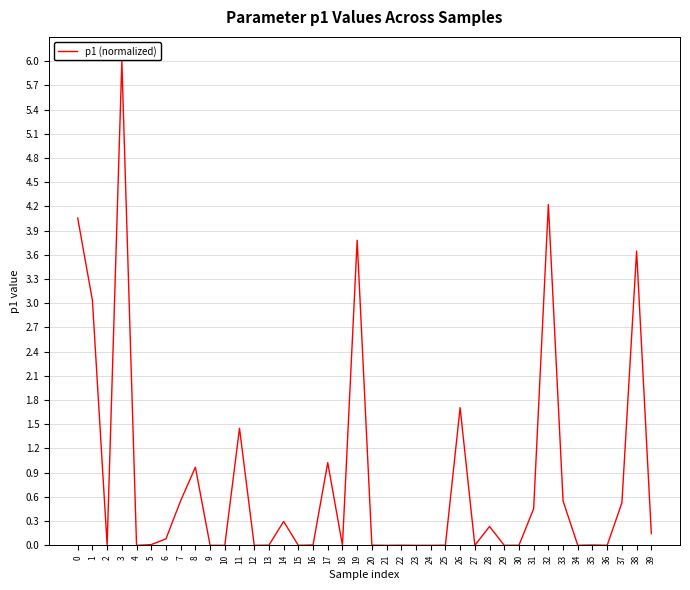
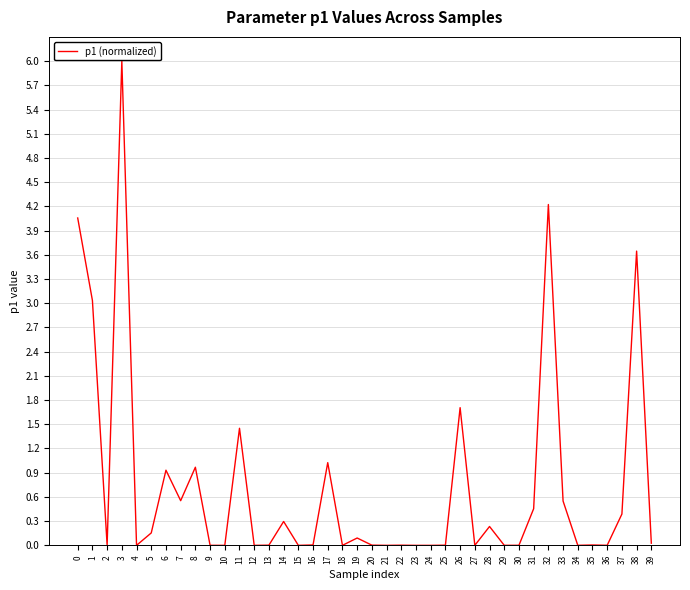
  {
    "0": 4.1,
    "1": 3.0,
    "2": 0.0,
    "3": 6.0,
    "4": 0.0,
-   "5": 0.0,
-   "6": 0.1,
+   "5": 0.2,
+   "6": 0.9,
    "7": 0.6,
    "8": 1.0,
    "9": 0.0,
    "10": 0.0,
    "11": 1.5,
    "12": 0.0,
    "13": 0.0,
    "14": 0.3,
    "15": 0.0,
    "16": 0.0,
    "17": 1.0,
    "18": 0.0,
-   "19": 3.8,
+   "19": 0.1,
    "20": 0.0,
    "21": 0.0,
    "22": 0.0,
    "23": 0.0,
    "24": 0.0,
    "25": 0.0,
    "26": 1.7,
    "27": 0.0,
    "28": 0.2,
    "29": 0.0,
    "30": 0.0,
    "31": 0.5,
    "32": 4.2,
    "33": 0.5,
    "34": 0.0,
    "35": 0.0,
    "36": 0.0,
-   "37": 0.5,
+   "37": 0.4,
    "38": 3.6,
-   "39": 0.1
+   "39": 0.0
  }
